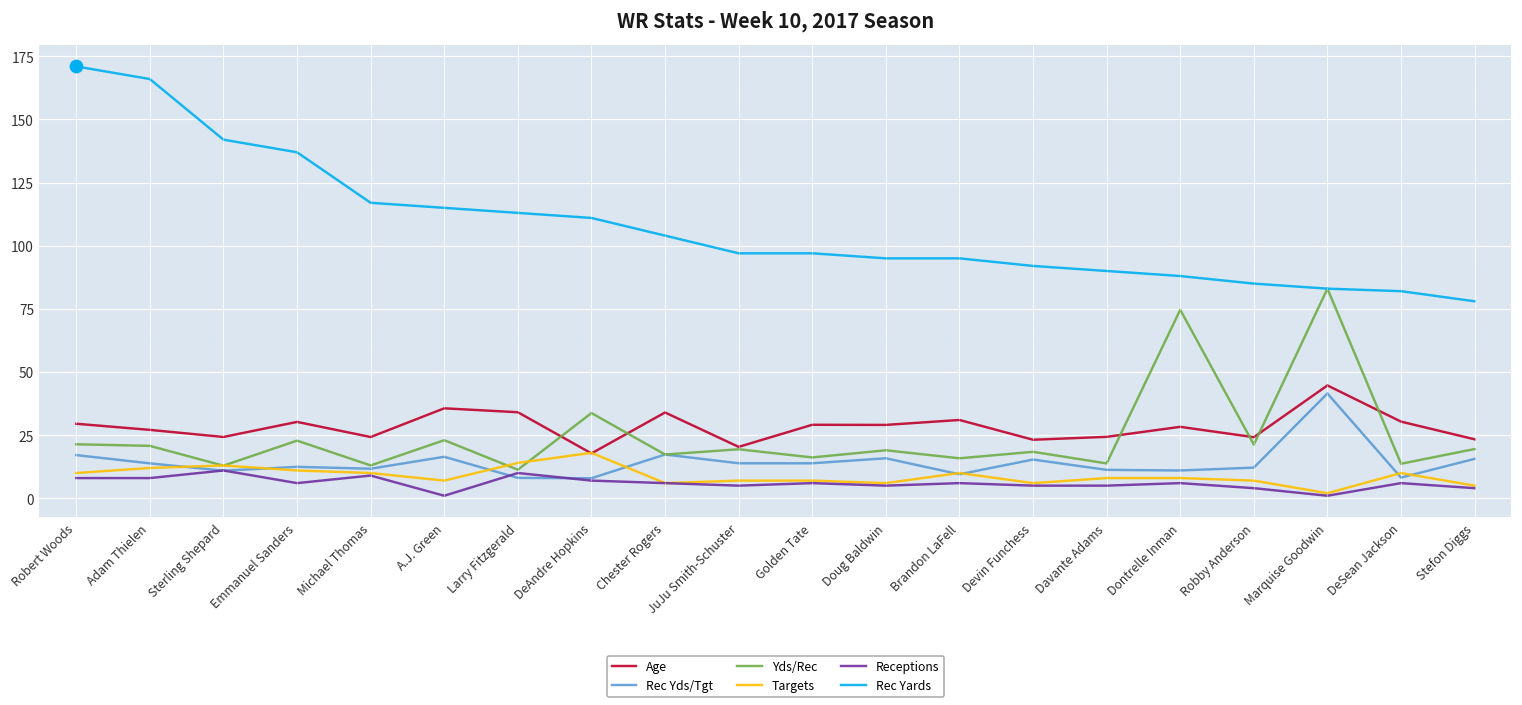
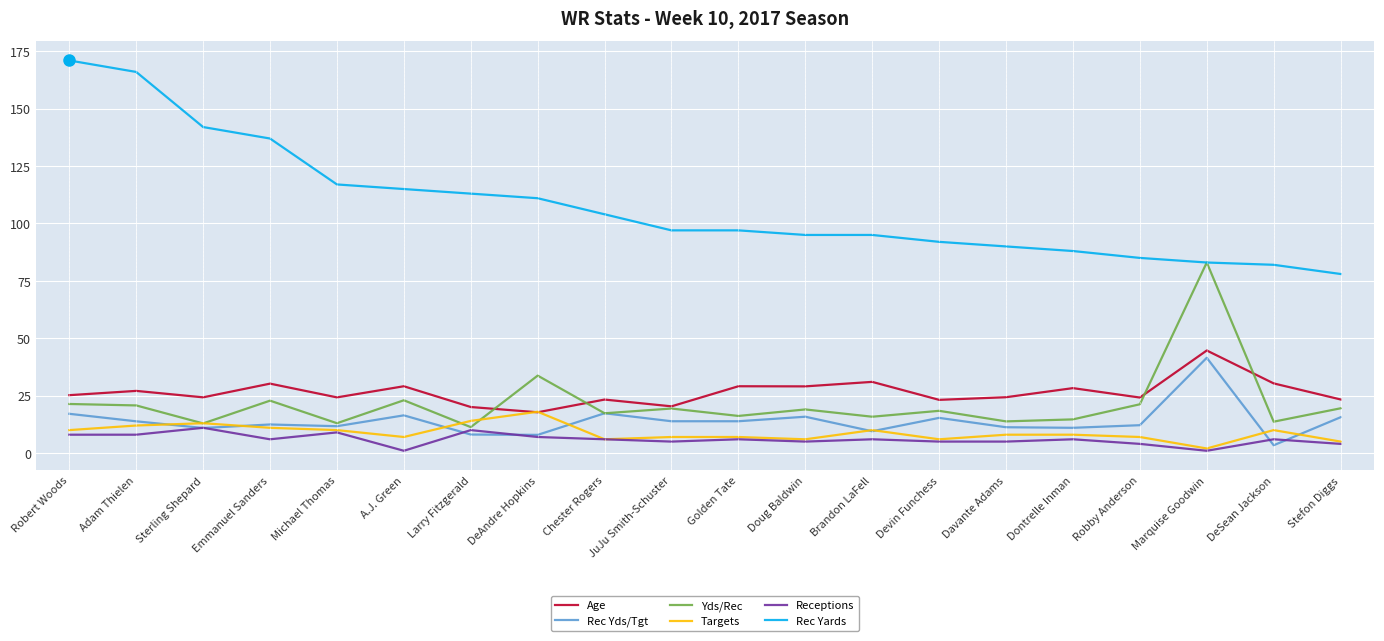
  {
    "Age": {
-     "Robert Woods": 30,
+     "Robert Woods": 25,
      "Adam Thielen": 27,
      "Sterling Shepard": 24,
      "Emmanuel Sanders": 30,
      "Michael Thomas": 24,
-     "A.J. Green": 36,
-     "Larry Fitzgerald": 34,
-     "Chester Rogers": 34,
+     "A.J. Green": 29,
+     "Larry Fitzgerald": 20,
+     "Chester Rogers": 23,
      "Golden Tate": 29,
      "Doug Baldwin": 29,
      "Brandon LaFell": 31,
      "Devin Funchess": 23,
      "Davante Adams": 24,
      "Dontrelle Inman": 28,
      "Robby Anderson": 24,
      "Marquise Goodwin": 45,
      "DeSean Jackson": 30,
      "Stefon Diggs": 23
    },
    "Rec Yds/Tgt": {
      "Robert Woods": 17,
      "Adam Thielen": 14,
      "Emmanuel Sanders": 12,
      "Michael Thomas": 12,
      "A.J. Green": 16,
      "Larry Fitzgerald": 8,
      "JuJu Smith-Schuster": 14,
      "Golden Tate": 14,
      "Doug Baldwin": 16,
      "Devin Funchess": 15,
      "Davante Adams": 11,
      "Dontrelle Inman": 11,
      "Robby Anderson": 12,
      "Marquise Goodwin": 42,
-     "DeSean Jackson": 8,
+     "DeSean Jackson": 3,
      "Stefon Diggs": 16
    },
    "Yds/Rec": {
      "Robert Woods": 21,
      "Adam Thielen": 21,
      "Emmanuel Sanders": 23,
      "Michael Thomas": 13,
      "A.J. Green": 23,
      "Larry Fitzgerald": 11,
      "DeAndre Hopkins": 34,
      "Golden Tate": 16,
      "Doug Baldwin": 19,
      "Brandon LaFell": 16,
      "Devin Funchess": 18,
      "Davante Adams": 14,
-     "Dontrelle Inman": 75,
+     "Dontrelle Inman": 15,
      "Robby Anderson": 21,
      "DeSean Jackson": 14,
      "Stefon Diggs": 20
    },
    "Targets": {
      "Robert Woods": 10,
      "Adam Thielen": 12,
      "Emmanuel Sanders": 11,
      "A.J. Green": 7,
      "Larry Fitzgerald": 14,
      "JuJu Smith-Schuster": 7,
      "Davante Adams": 8,
      "Dontrelle Inman": 8,
      "Robby Anderson": 7,
      "DeSean Jackson": 10
    },
    "Receptions": {
      "Robert Woods": 8,
      "Adam Thielen": 8,
      "Emmanuel Sanders": 6,
      "A.J. Green": 1,
      "Larry Fitzgerald": 10,
      "JuJu Smith-Schuster": 5,
      "Brandon LaFell": 6,
      "Davante Adams": 5,
      "Dontrelle Inman": 6,
      "Robby Anderson": 4,
      "DeSean Jackson": 6
    }
  }
